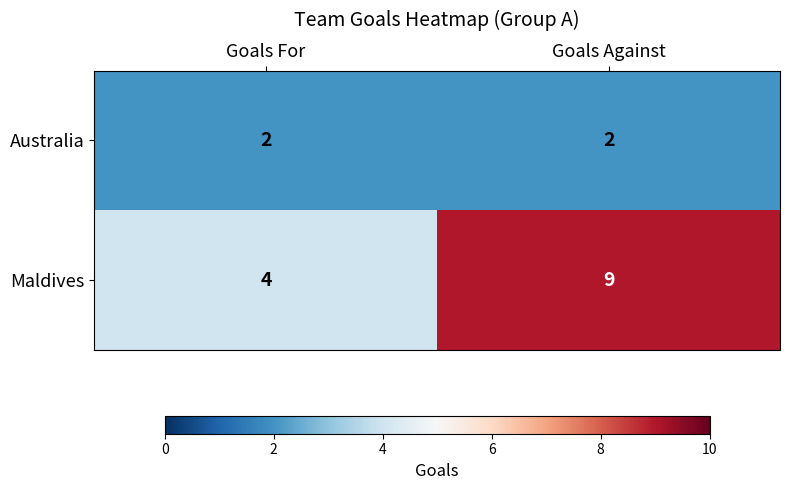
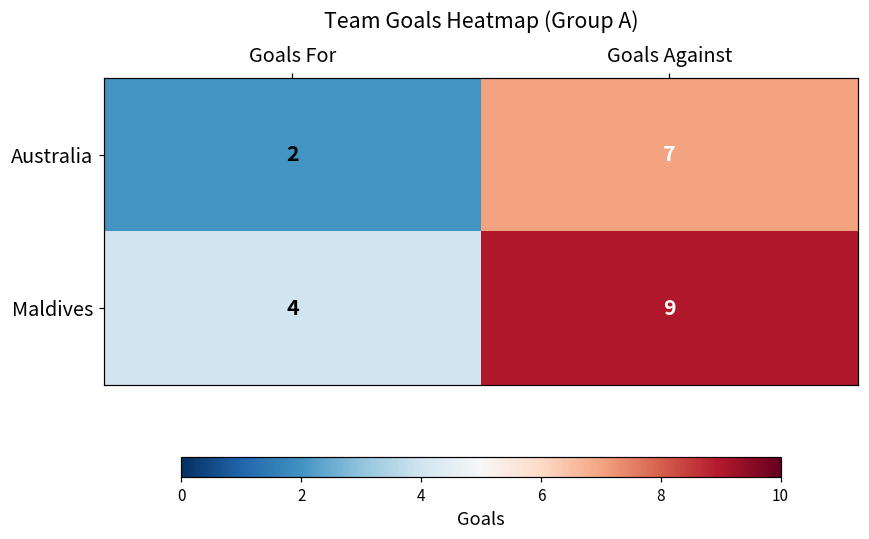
  {
    "Australia": {
      "Goals For": 2,
-     "Goals Against": 2
+     "Goals Against": 7
    },
    "Maldives": {
      "Goals For": 4,
      "Goals Against": 9
    }
  }
